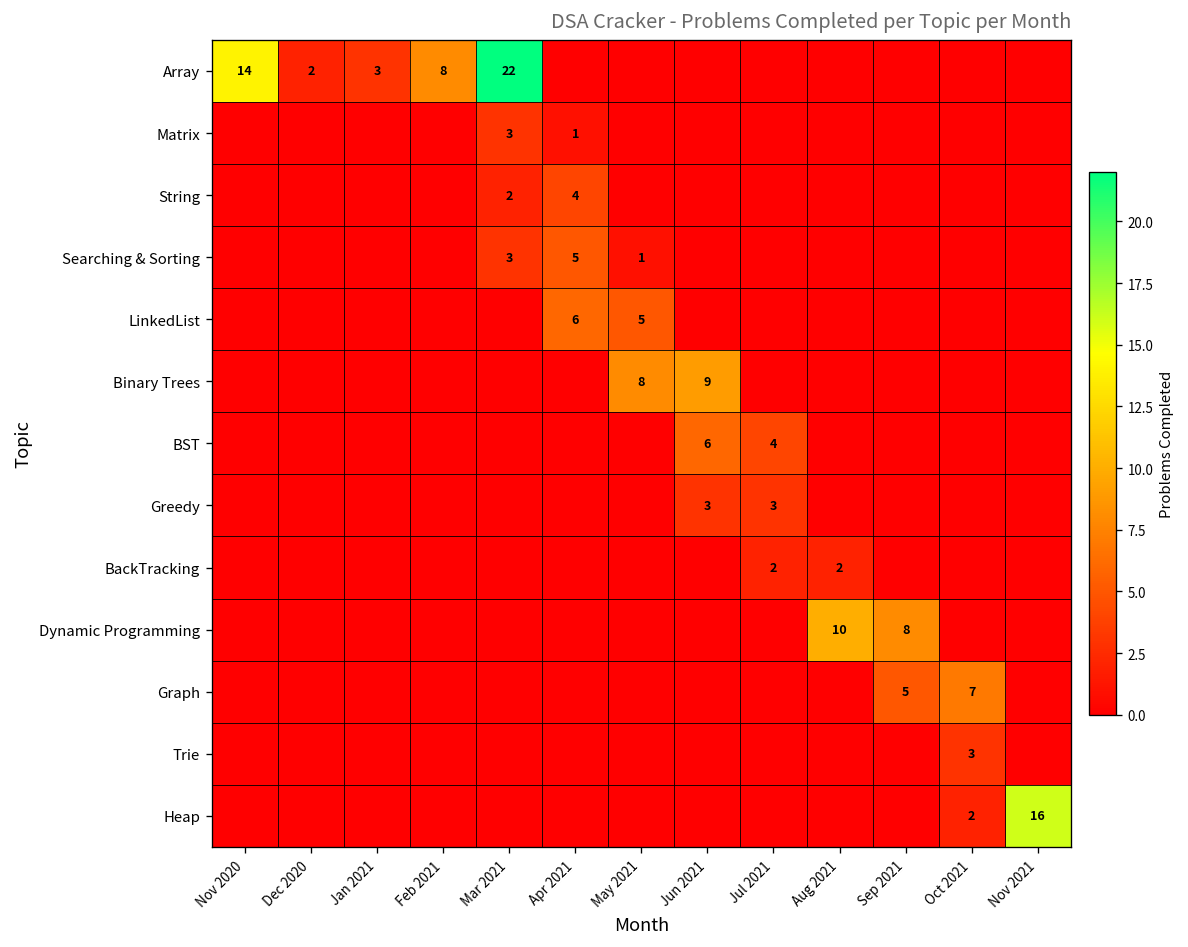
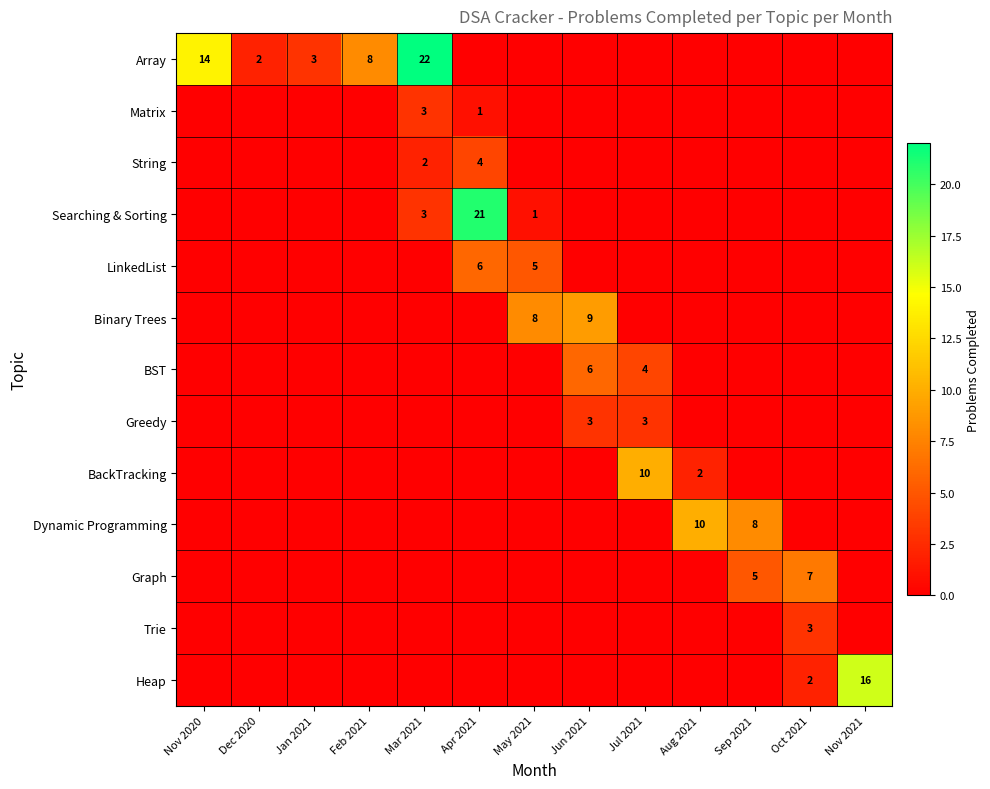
  {
    "Array": {
      "Nov 2020": 14,
      "Dec 2020": 2,
      "Jan 2021": 3,
      "Feb 2021": 8,
      "Mar 2021": 22
    },
    "Matrix": {
      "Mar 2021": 3,
      "Apr 2021": 1
    },
    "String": {
      "Mar 2021": 2,
      "Apr 2021": 4
    },
    "Searching & Sorting": {
      "Mar 2021": 3,
-     "Apr 2021": 5,
+     "Apr 2021": 21,
      "May 2021": 1
    },
    "LinkedList": {
      "Apr 2021": 6,
      "May 2021": 5
    },
    "Binary Trees": {
      "May 2021": 8,
      "Jun 2021": 9
    },
    "BST": {
      "Jun 2021": 6,
      "Jul 2021": 4
    },
    "Greedy": {
      "Jun 2021": 3,
      "Jul 2021": 3
    },
    "BackTracking": {
-     "Jul 2021": 2,
+     "Jul 2021": 10,
      "Aug 2021": 2
    },
    "Dynamic Programming": {
      "Aug 2021": 10,
      "Sep 2021": 8
    },
    "Graph": {
      "Sep 2021": 5,
      "Oct 2021": 7
    },
    "Trie": {
      "Oct 2021": 3
    },
    "Heap": {
      "Oct 2021": 2,
      "Nov 2021": 16
    }
  }
